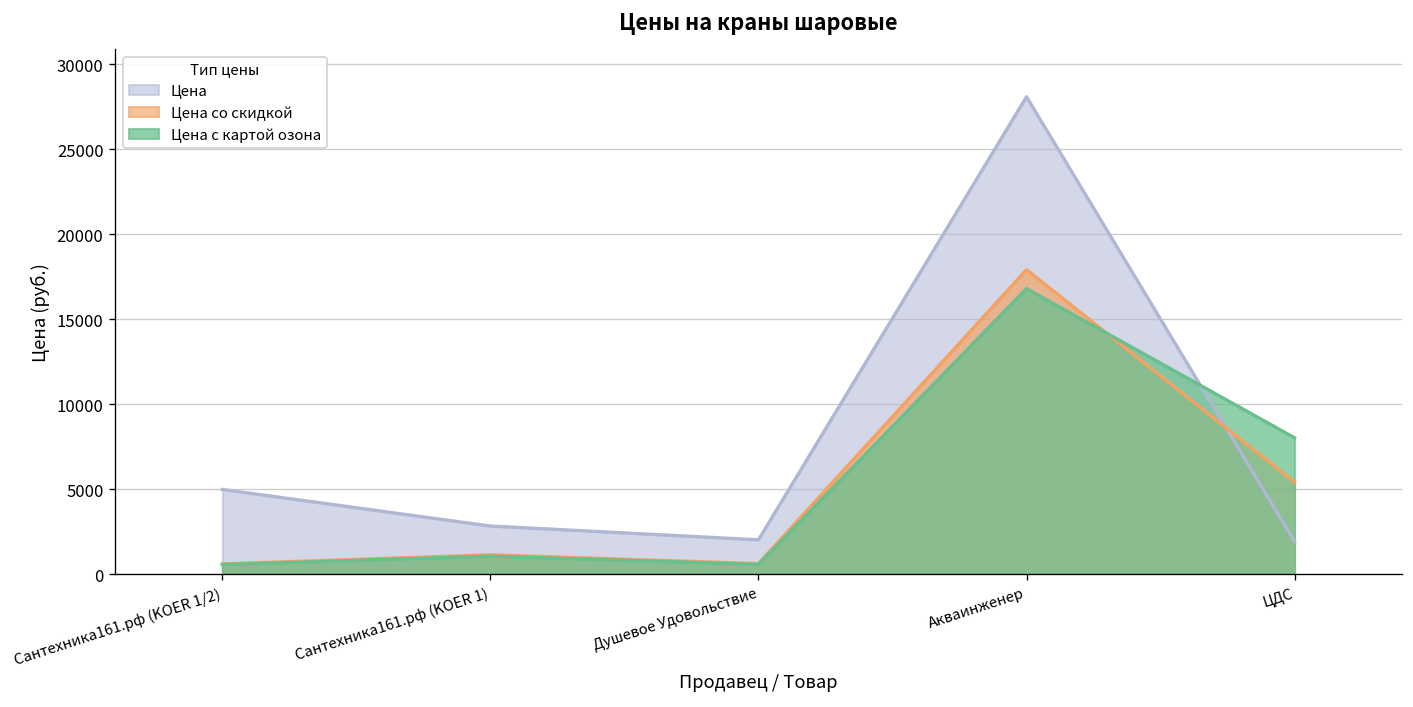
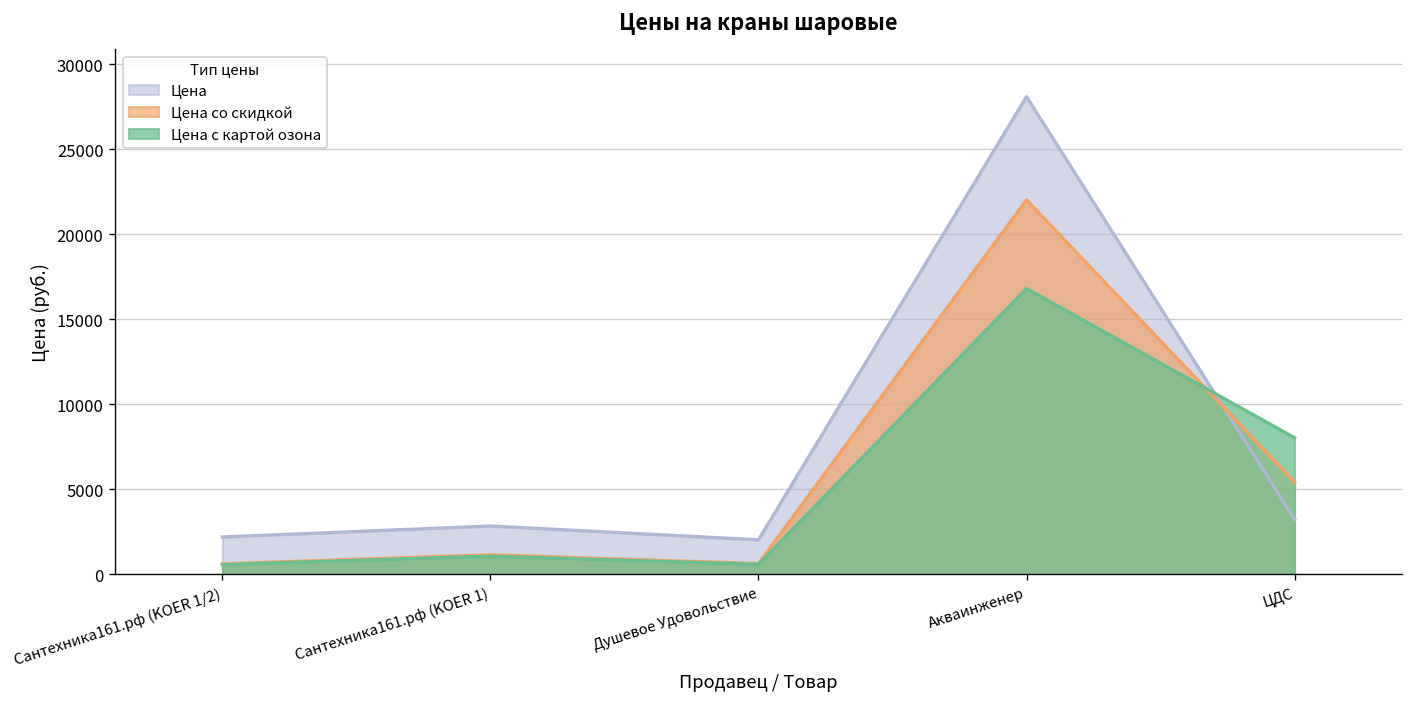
  {
    "Цена": {
-     "Сантехника161.рф (KOER 1/2)": 5000,
+     "Сантехника161.рф (KOER 1/2)": 2200,
      "Сантехника161.рф (KOER 1)": 2800,
      "Душевое Удовольствие": 2000,
      "Акваинженер": 28100,
-     "ЦДС": 1900
+     "ЦДС": 3200
    },
    "Цена со скидкой": {
-     "Акваинженер": 17900,
+     "Акваинженер": 22000,
      "ЦДС": 5400
    },
    "Цена с картой озона": {
      "Акваинженер": 16800,
      "ЦДС": 8000
    }
  }
